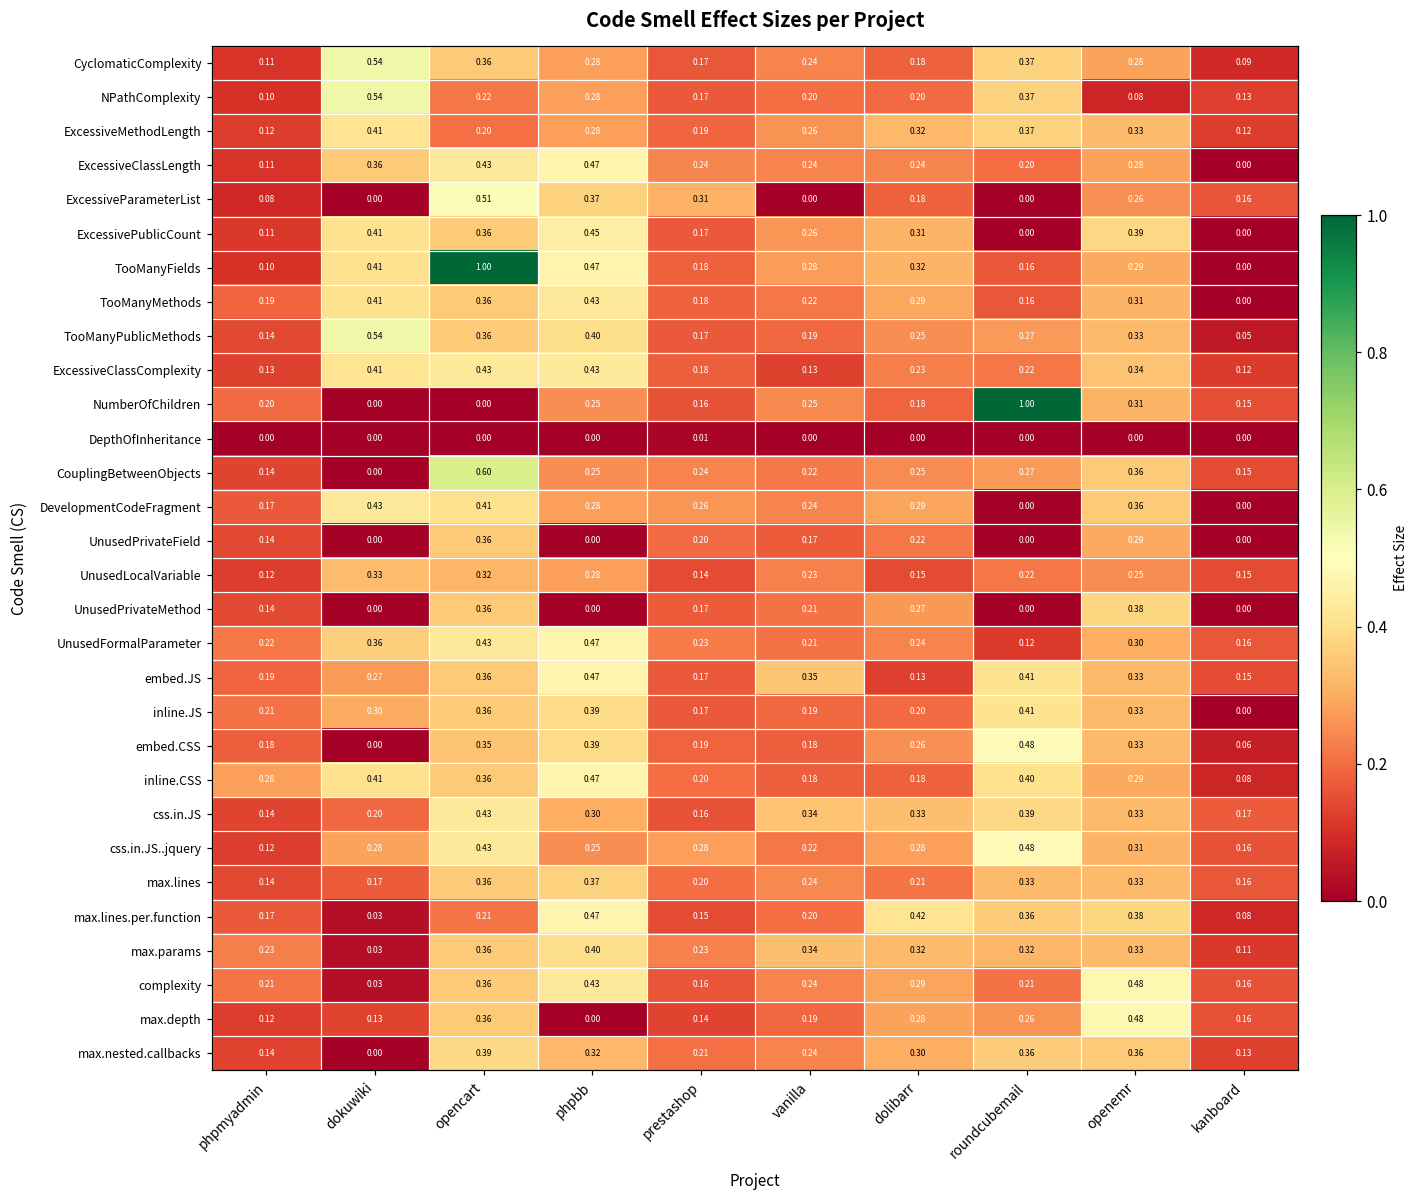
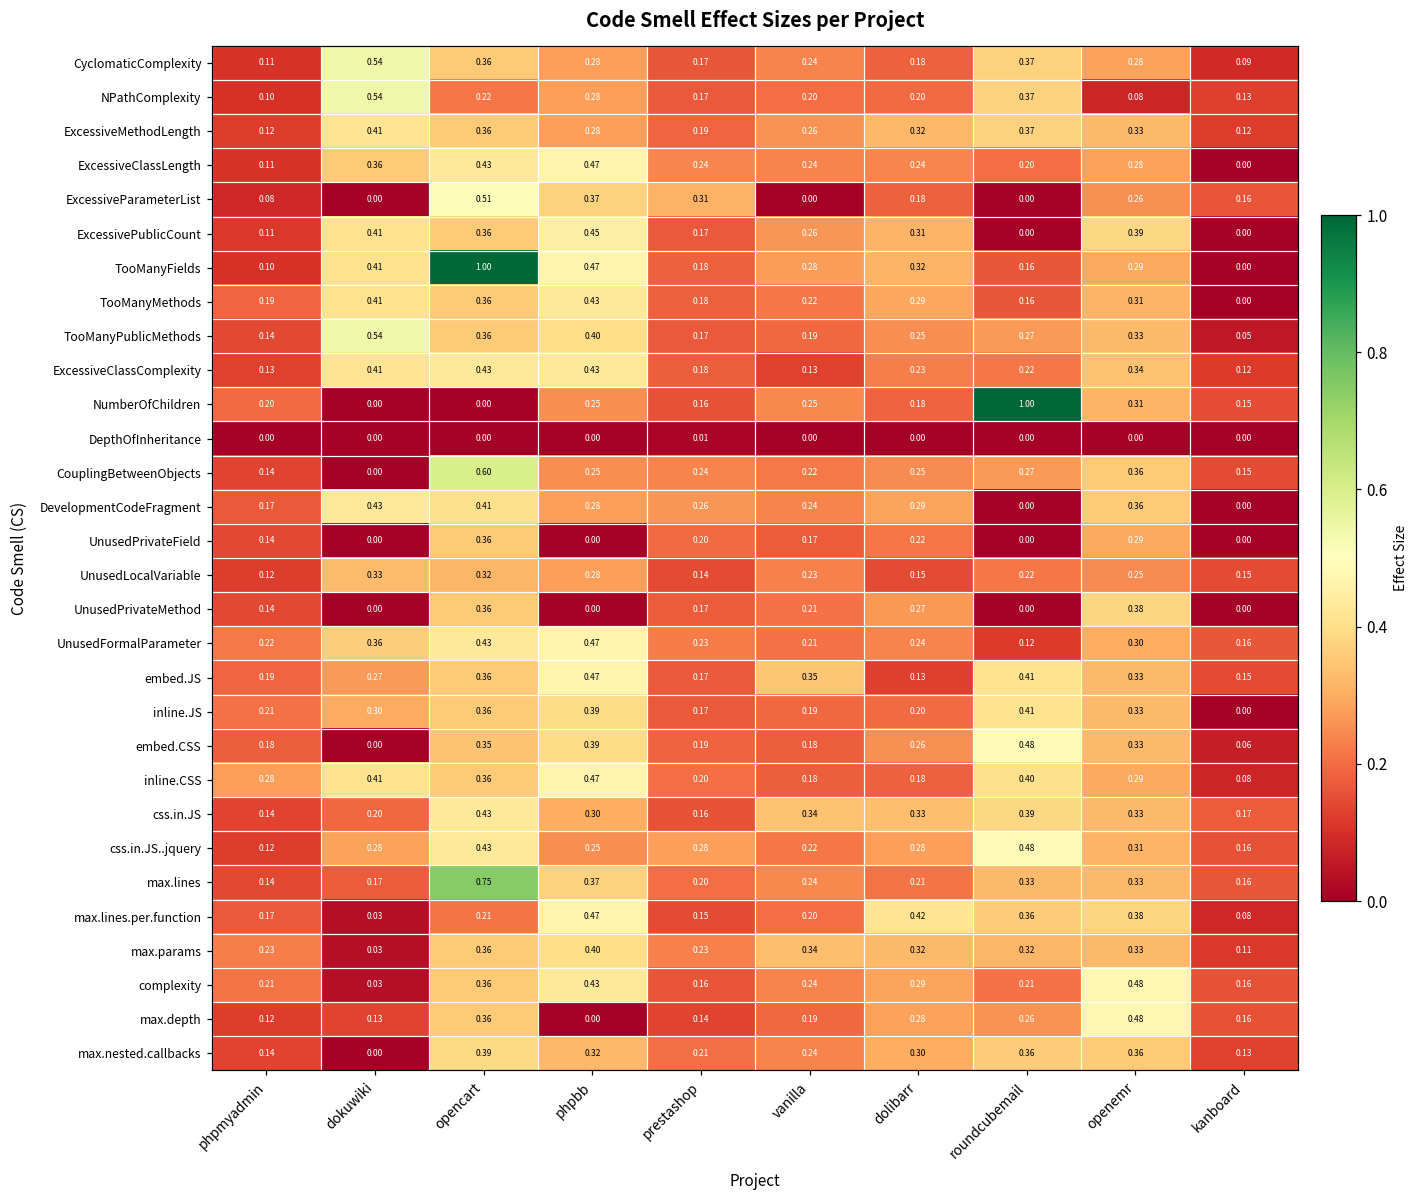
  {
    "ExcessiveMethodLength": {
      "phpmyadmin": 0.12,
      "dokuwiki": 0.41,
-     "opencart": 0.20,
+     "opencart": 0.36,
      "phpbb": 0.28,
      "prestashop": 0.19,
      "vanilla": 0.26,
      "dolibarr": 0.32,
      "roundcubemail": 0.37,
      "openemr": 0.33,
      "kanboard": 0.12
    },
    "max.lines": {
      "phpmyadmin": 0.14,
      "dokuwiki": 0.17,
-     "opencart": 0.36,
+     "opencart": 0.75,
      "phpbb": 0.37,
      "prestashop": 0.20,
      "vanilla": 0.24,
      "dolibarr": 0.21,
      "roundcubemail": 0.33,
      "openemr": 0.33,
      "kanboard": 0.16
    }
  }
